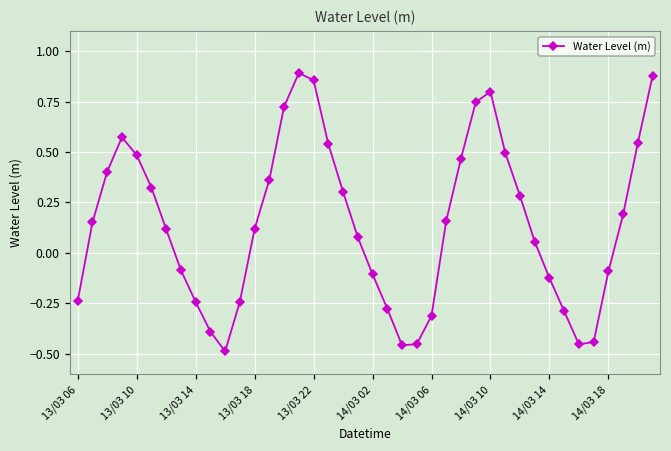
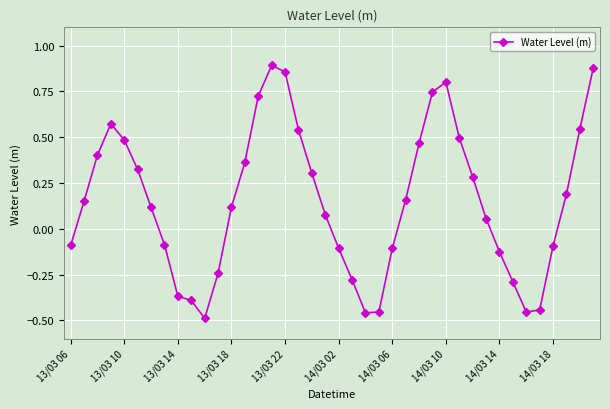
  {
-   "13/03 06": -0.24,
+   "13/03 06": -0.09,
    "13/03 10": 0.48,
-   "13/03 14": -0.24,
+   "13/03 14": -0.37,
    "13/03 18": 0.12,
    "13/03 22": 0.86,
    "14/03 02": -0.11,
-   "14/03 06": -0.31,
+   "14/03 06": -0.11,
    "14/03 10": 0.80,
    "14/03 14": -0.13,
    "14/03 18": -0.09
  }
